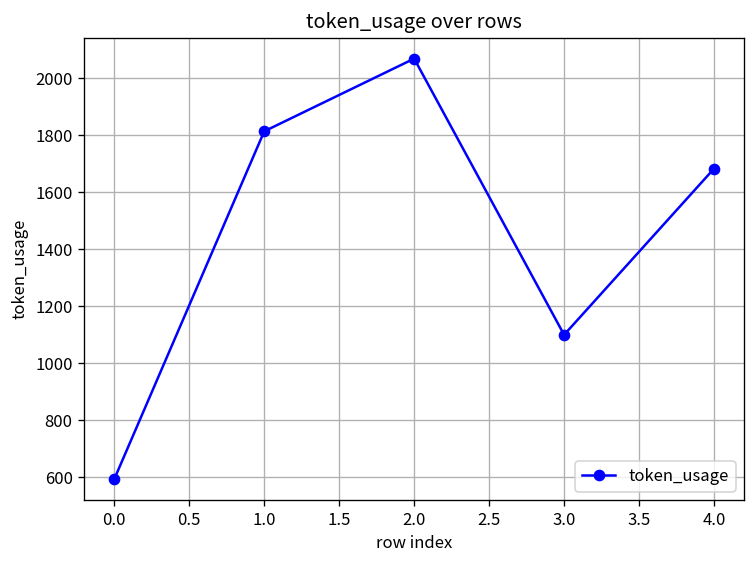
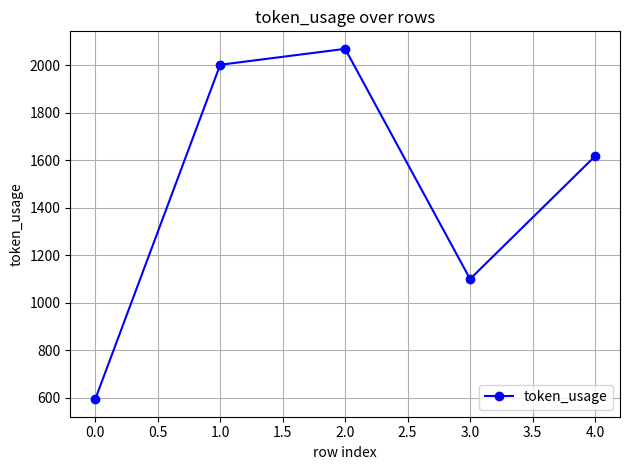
  {
    "0.0": 590,
-   "1.0": 1810,
+   "1.0": 2000,
    "2.0": 2070,
    "3.0": 1100,
-   "4.0": 1680
+   "4.0": 1620
  }
